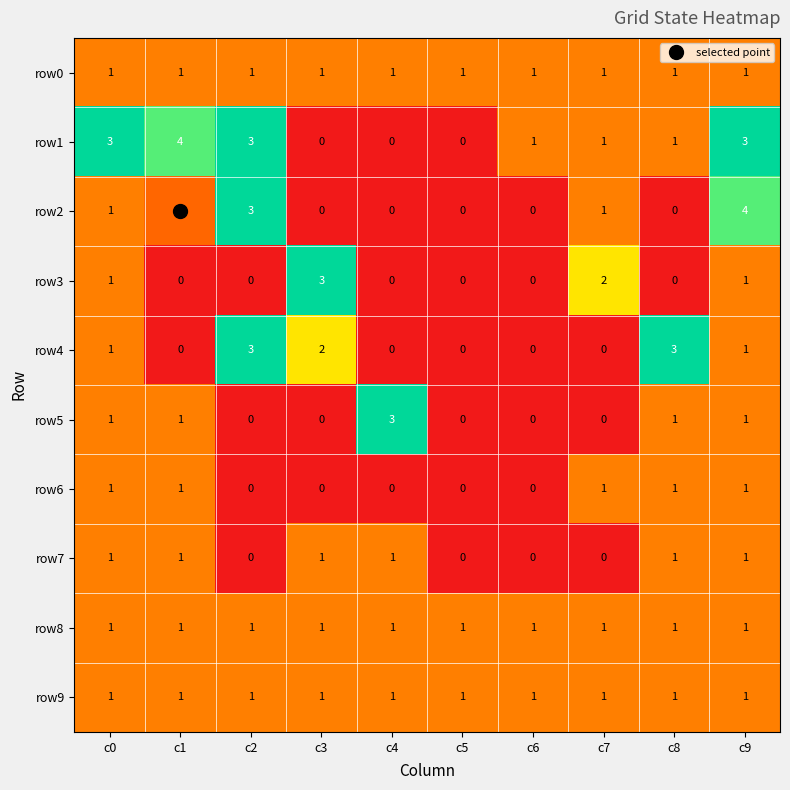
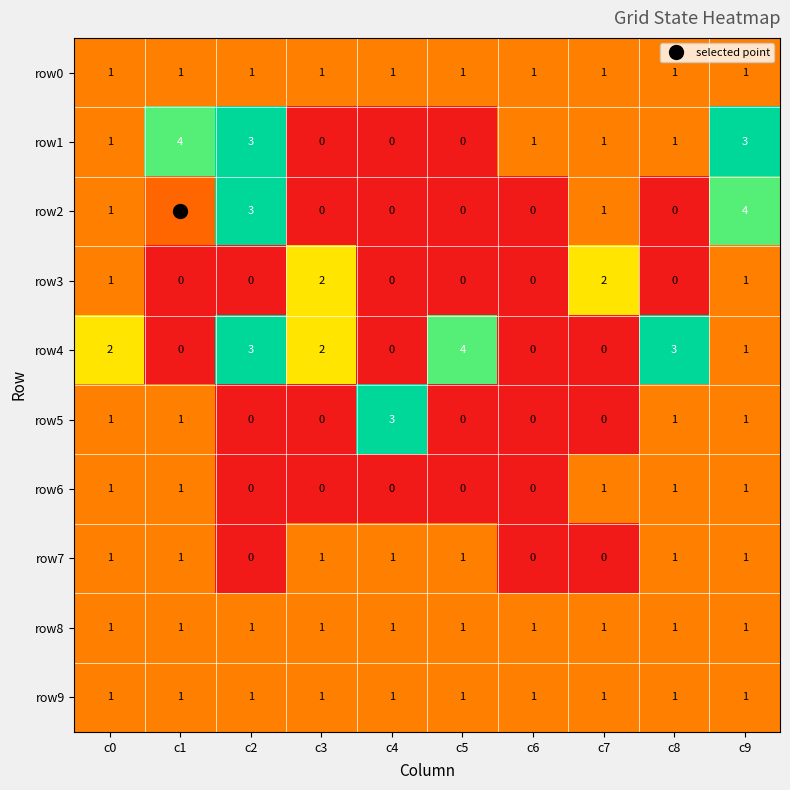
  {
    "row0": {
      "c0": 1,
      "c1": 1,
      "c2": 1,
      "c3": 1,
      "c4": 1,
      "c5": 1,
      "c6": 1,
      "c7": 1,
      "c8": 1,
      "c9": 1
    },
    "row1": {
-     "c0": 3,
+     "c0": 1,
      "c1": 4,
      "c2": 3,
      "c3": 0,
      "c4": 0,
      "c5": 0,
      "c6": 1,
      "c7": 1,
      "c8": 1,
      "c9": 3
    },
    "row2": {
      "c0": 1,
      "c2": 3,
      "c3": 0,
      "c4": 0,
      "c5": 0,
      "c6": 0,
      "c7": 1,
      "c8": 0,
      "c9": 4
    },
    "row3": {
      "c0": 1,
      "c1": 0,
      "c2": 0,
-     "c3": 3,
+     "c3": 2,
      "c4": 0,
      "c5": 0,
      "c6": 0,
      "c7": 2,
      "c8": 0,
      "c9": 1
    },
    "row4": {
-     "c0": 1,
+     "c0": 2,
      "c1": 0,
      "c2": 3,
      "c3": 2,
      "c4": 0,
-     "c5": 0,
+     "c5": 4,
      "c6": 0,
      "c7": 0,
      "c8": 3,
      "c9": 1
    },
    "row5": {
      "c0": 1,
      "c1": 1,
      "c2": 0,
      "c3": 0,
      "c4": 3,
      "c5": 0,
      "c6": 0,
      "c7": 0,
      "c8": 1,
      "c9": 1
    },
    "row6": {
      "c0": 1,
      "c1": 1,
      "c2": 0,
      "c3": 0,
      "c4": 0,
      "c5": 0,
      "c6": 0,
      "c7": 1,
      "c8": 1,
      "c9": 1
    },
    "row7": {
      "c0": 1,
      "c1": 1,
      "c2": 0,
      "c3": 1,
      "c4": 1,
-     "c5": 0,
+     "c5": 1,
      "c6": 0,
      "c7": 0,
      "c8": 1,
      "c9": 1
    },
    "row8": {
      "c0": 1,
      "c1": 1,
      "c2": 1,
      "c3": 1,
      "c4": 1,
      "c5": 1,
      "c6": 1,
      "c7": 1,
      "c8": 1,
      "c9": 1
    },
    "row9": {
      "c0": 1,
      "c1": 1,
      "c2": 1,
      "c3": 1,
      "c4": 1,
      "c5": 1,
      "c6": 1,
      "c7": 1,
      "c8": 1,
      "c9": 1
    }
  }
